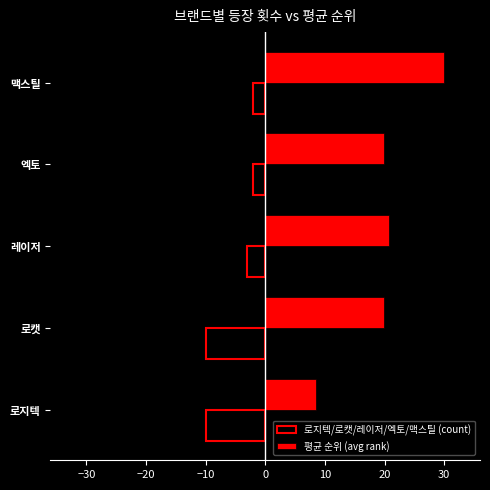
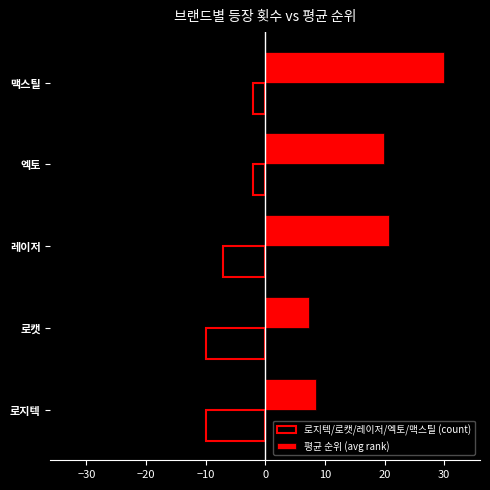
  {
    "로지텍/로캣/레이저/엑토/맥스틸 (count)": {
      "맥스틸": -2,
      "엑토": -2,
-     "레이저": -3,
+     "레이저": -7,
      "로캣": -10,
      "로지텍": -10
    },
    "평균 순위 (avg rank)": {
      "맥스틸": 30,
      "엑토": 20,
      "레이저": 21,
-     "로캣": 20,
+     "로캣": 7,
      "로지텍": 9
    }
  }
